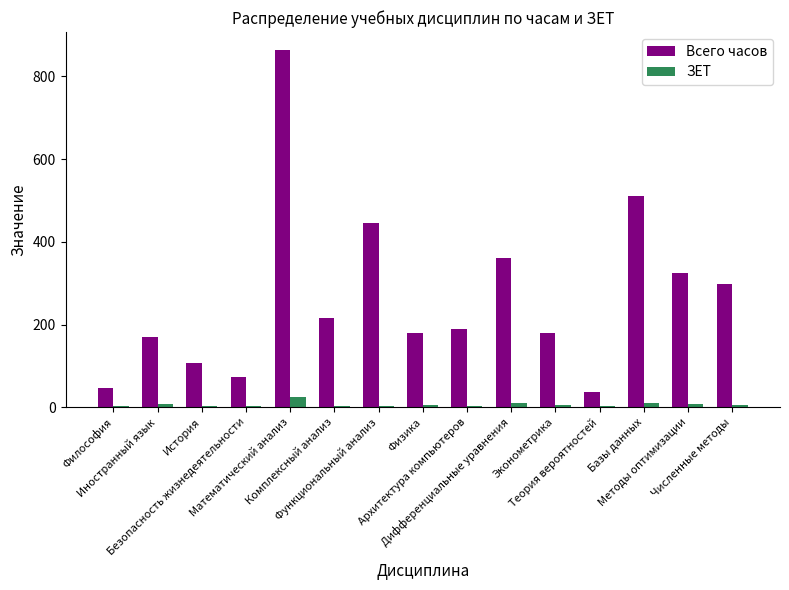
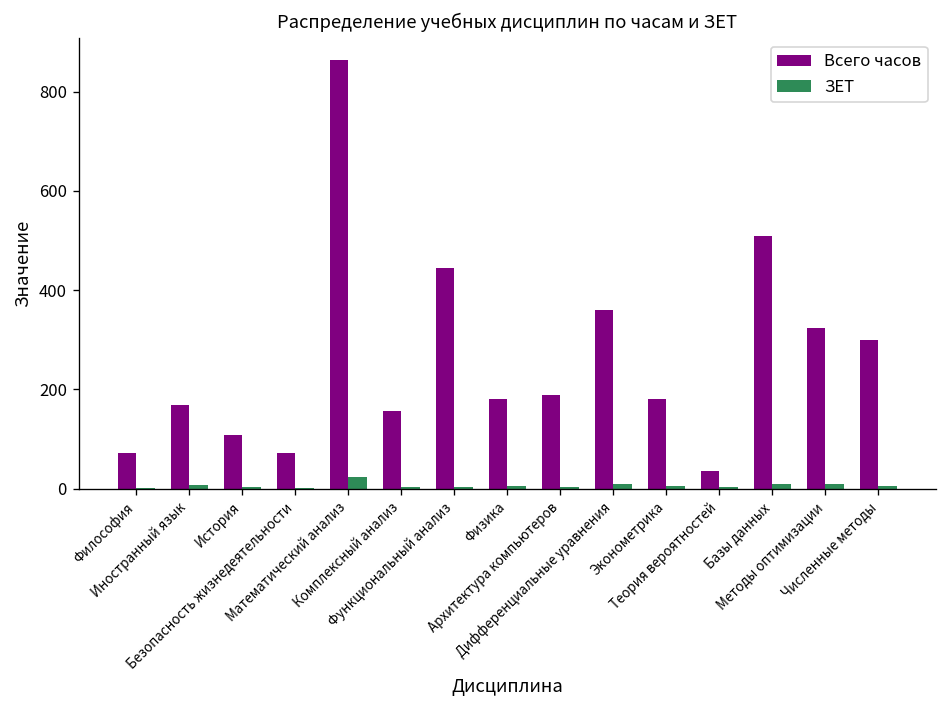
  {
    "Всего часов": {
-     "Философия": 50,
+     "Философия": 70,
      "Иностранный язык": 170,
      "История": 110,
      "Безопасность жизнедеятельности": 70,
      "Математический анализ": 860,
-     "Комплексный анализ": 220,
+     "Комплексный анализ": 160,
      "Функциональный анализ": 450,
      "Физика": 180,
      "Архитектура компьютеров": 190,
      "Дифференциальные уравнения": 360,
      "Эконометрика": 180,
      "Теория вероятностей": 40,
      "Базы данных": 510,
      "Методы оптимизации": 320,
      "Численные методы": 300
    },
    "ЗЕТ": {
      "Иностранный язык": 10,
      "Математический анализ": 20,
      "Дифференциальные уравнения": 10,
      "Базы данных": 10,
      "Методы оптимизации": 10
    }
  }
